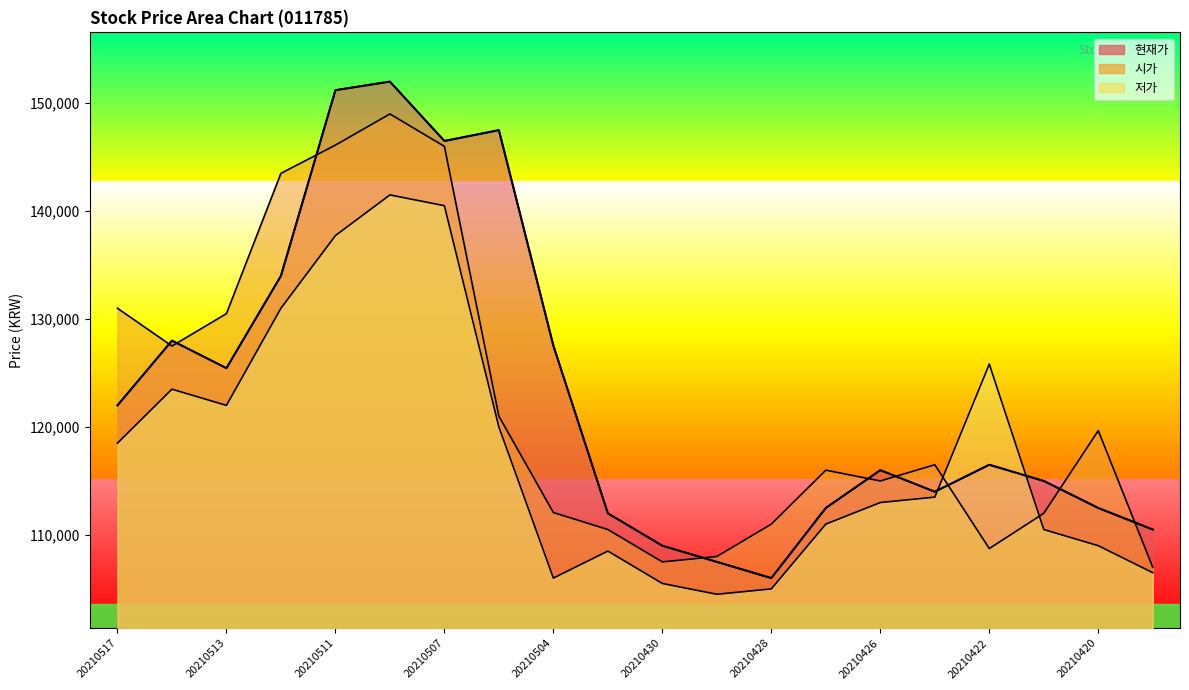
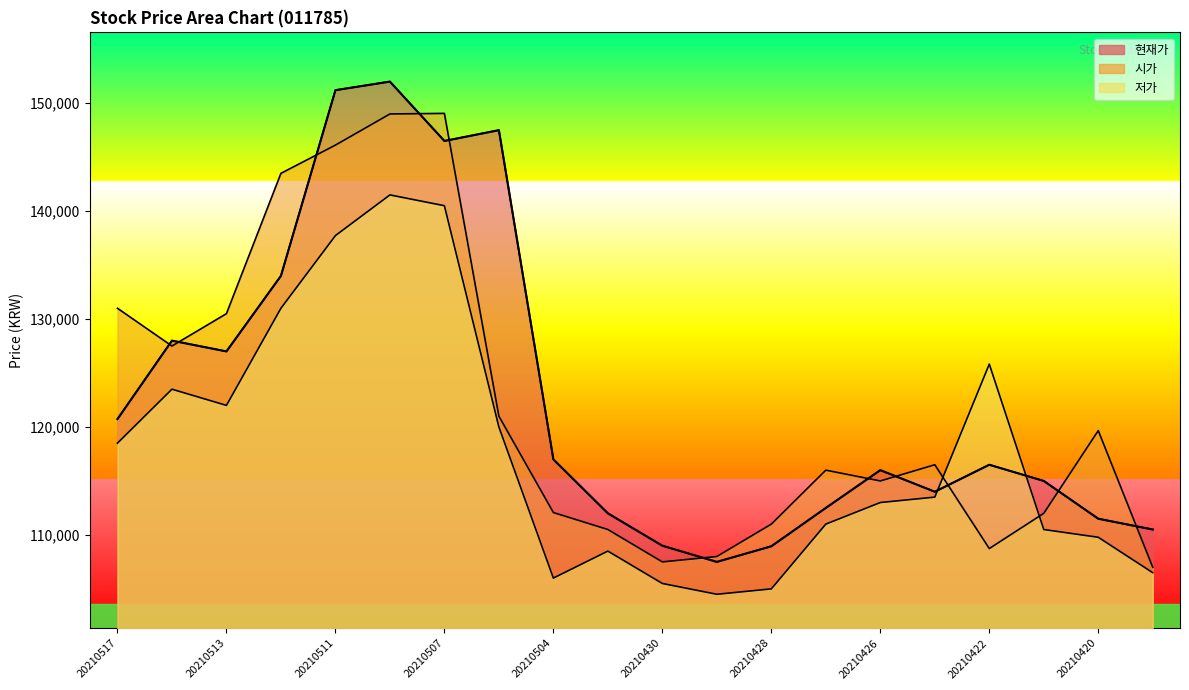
  {
    "현재가": {
-     "20210517": "122,000",
-     "20210513": "125,500",
+     "20210517": "120,700",
+     "20210513": "127,000",
      "20210511": "151,200",
      "20210507": "146,500",
-     "20210504": "127,500",
+     "20210504": "117,000",
      "20210430": "109,000",
-     "20210428": "106,000",
+     "20210428": "108,900",
      "20210426": "116,000",
      "20210422": "116,500",
-     "20210420": "112,500"
+     "20210420": "111,500"
    },
    "시가": {
      "20210517": "131,000",
      "20210513": "130,500",
      "20210511": "146,100",
-     "20210507": "146,000",
+     "20210507": "149,100",
      "20210504": "112,100",
      "20210430": "107,500",
      "20210428": "111,000",
      "20210426": "115,000",
      "20210422": "108,700",
      "20210420": "119,700"
    },
    "저가": {
      "20210517": "118,500",
      "20210513": "122,000",
      "20210511": "137,700",
      "20210507": "140,500",
      "20210504": "106,000",
      "20210430": "105,500",
      "20210428": "105,000",
      "20210426": "113,000",
      "20210422": "125,800",
-     "20210420": "109,000"
+     "20210420": "109,800"
    }
  }
